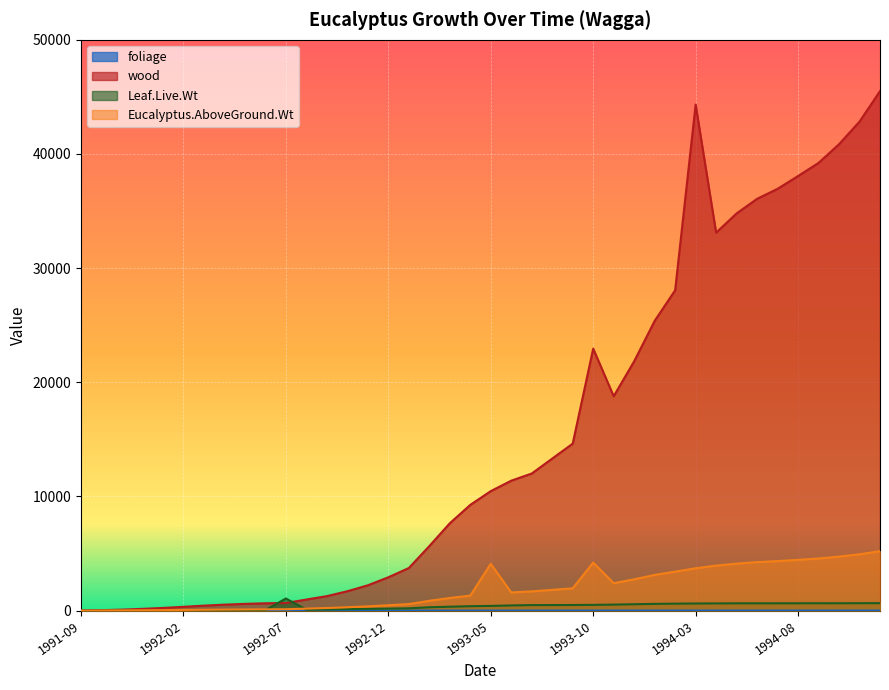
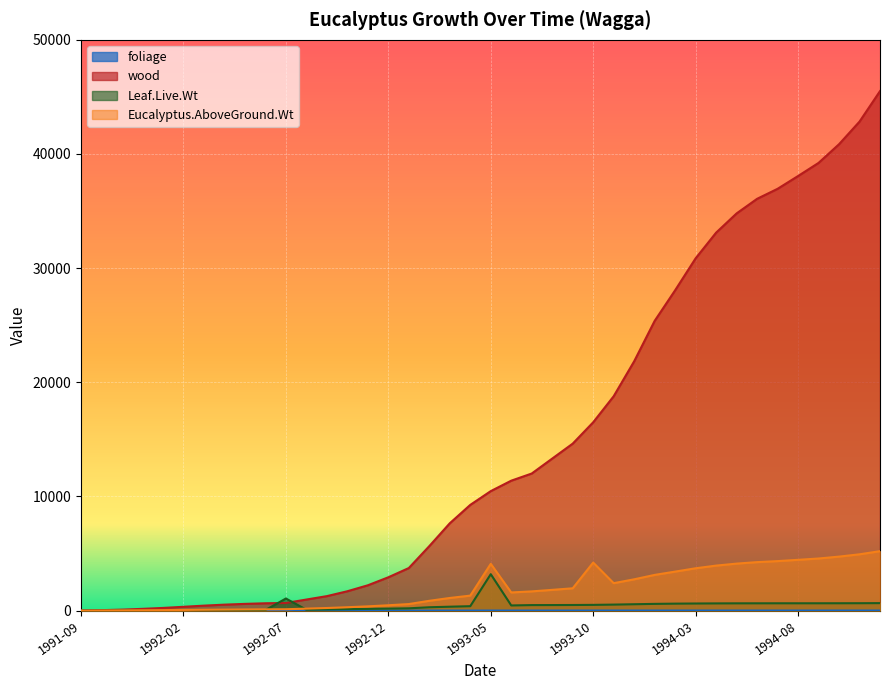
  {
    "foliage": {
      "1993-05": 0,
      "1993-10": 0,
      "1994-03": 0,
      "1994-08": 0
    },
    "wood": {
      "1992-02": 300,
      "1992-07": 700,
      "1992-12": 2900,
      "1993-05": 10500,
-     "1993-10": 23000,
-     "1994-03": 44300,
+     "1993-10": 16500,
+     "1994-03": 30900,
      "1994-08": 38100
    },
    "Leaf.Live.Wt": {
      "1992-07": 1100,
-     "1993-05": 400,
+     "1993-05": 3200,
      "1993-10": 500,
      "1994-03": 600,
      "1994-08": 600
    },
    "Eucalyptus.AboveGround.Wt": {
      "1992-12": 500,
      "1993-05": 4100,
      "1993-10": 4200,
      "1994-03": 3700,
      "1994-08": 4400
    }
  }
